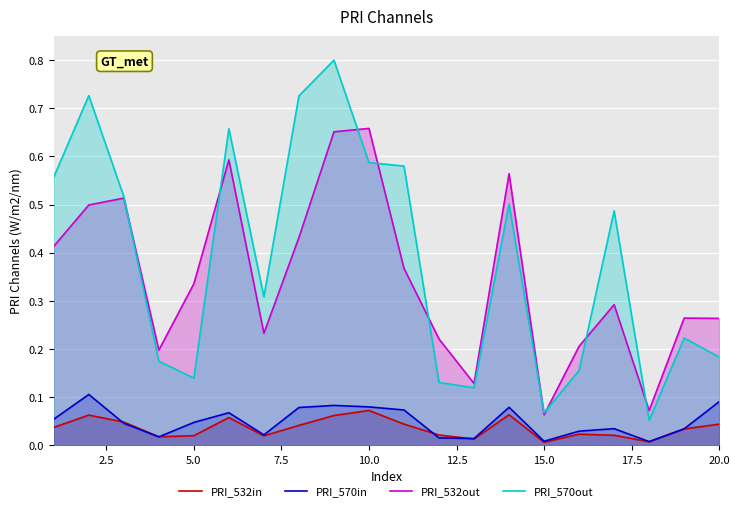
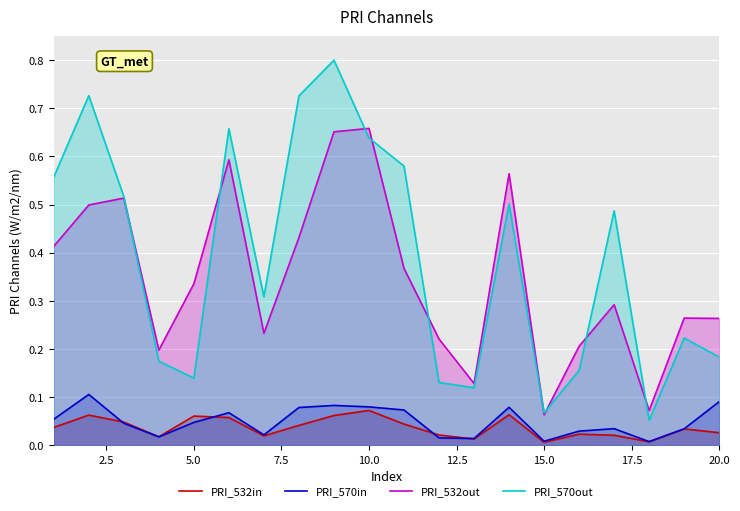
  {
    "PRI_532in": {
-     "5.0": 0.02,
+     "5.0": 0.06,
      "10.0": 0.07,
-     "20.0": 0.04
+     "20.0": 0.03
    },
    "PRI_570in": {
      "5.0": 0.05,
      "10.0": 0.08,
      "20.0": 0.09
    },
    "PRI_532out": {
      "5.0": 0.34,
      "10.0": 0.66,
      "20.0": 0.26
    },
    "PRI_570out": {
      "5.0": 0.14,
-     "10.0": 0.59,
+     "10.0": 0.64,
      "20.0": 0.18
    }
  }
